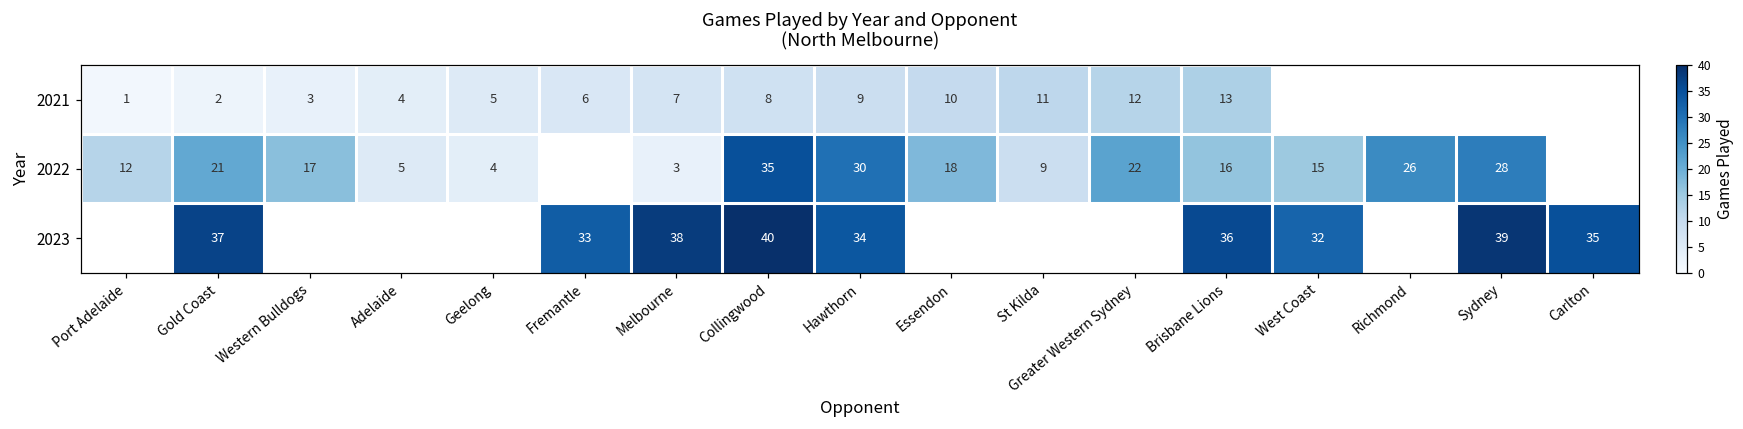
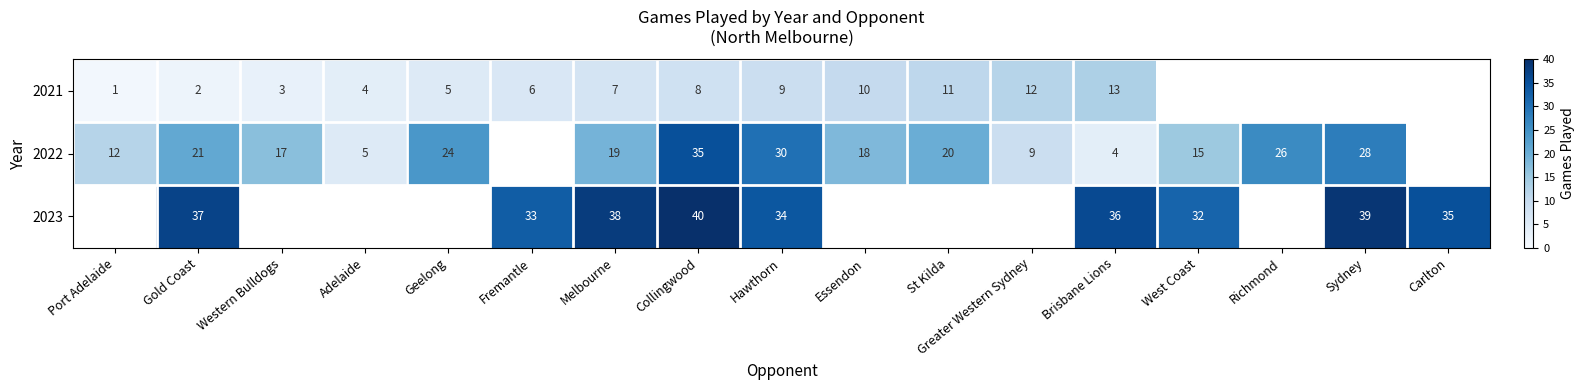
  {
    "2021": {
      "Port Adelaide": 1,
      "Gold Coast": 2,
      "Western Bulldogs": 3,
      "Adelaide": 4,
      "Geelong": 5,
      "Fremantle": 6,
      "Melbourne": 7,
      "Collingwood": 8,
      "Hawthorn": 9,
      "Essendon": 10,
      "St Kilda": 11,
      "Greater Western Sydney": 12,
      "Brisbane Lions": 13
    },
    "2022": {
      "Port Adelaide": 12,
      "Gold Coast": 21,
      "Western Bulldogs": 17,
      "Adelaide": 5,
-     "Geelong": 4,
-     "Melbourne": 3,
+     "Geelong": 24,
+     "Melbourne": 19,
      "Collingwood": 35,
      "Hawthorn": 30,
      "Essendon": 18,
-     "St Kilda": 9,
-     "Greater Western Sydney": 22,
-     "Brisbane Lions": 16,
+     "St Kilda": 20,
+     "Greater Western Sydney": 9,
+     "Brisbane Lions": 4,
      "West Coast": 15,
      "Richmond": 26,
      "Sydney": 28
    },
    "2023": {
      "Gold Coast": 37,
      "Fremantle": 33,
      "Melbourne": 38,
      "Collingwood": 40,
      "Hawthorn": 34,
      "Brisbane Lions": 36,
      "West Coast": 32,
      "Sydney": 39,
      "Carlton": 35
    }
  }
